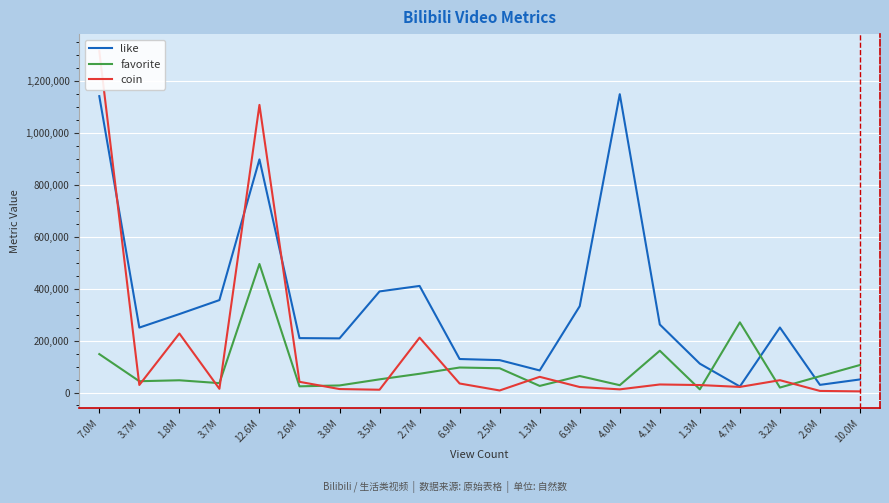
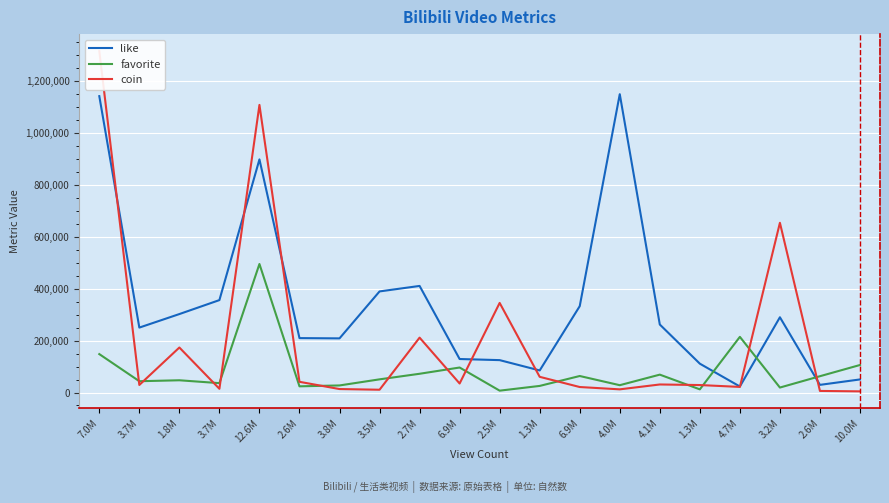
  {
    "like": {
      "7.0M": "1,140,000",
      "1.8M": "300,000",
      "12.6M": "900,000",
      "3.8M": "210,000",
      "3.5M": "390,000",
      "2.7M": "410,000",
      "2.5M": "120,000",
      "4.0M": "1,150,000",
      "4.1M": "260,000",
-     "3.2M": "250,000",
+     "3.2M": "290,000",
      "10.0M": "50,000"
    },
    "favorite": {
      "7.0M": "150,000",
      "1.8M": "50,000",
      "12.6M": "490,000",
      "3.8M": "30,000",
      "3.5M": "50,000",
      "2.7M": "70,000",
-     "2.5M": "90,000",
+     "2.5M": "10,000",
      "4.0M": "30,000",
-     "4.1M": "160,000",
-     "4.7M": "270,000",
+     "4.1M": "70,000",
+     "4.7M": "210,000",
      "3.2M": "20,000",
      "10.0M": "110,000"
    },
    "coin": {
-     "1.8M": "230,000",
+     "1.8M": "170,000",
      "12.6M": "1,110,000",
      "3.8M": "10,000",
      "3.5M": "10,000",
      "2.7M": "210,000",
-     "2.5M": "10,000",
+     "2.5M": "340,000",
      "4.0M": "10,000",
      "4.1M": "30,000",
-     "3.2M": "50,000",
+     "3.2M": "650,000",
      "10.0M": "0"
    }
  }
